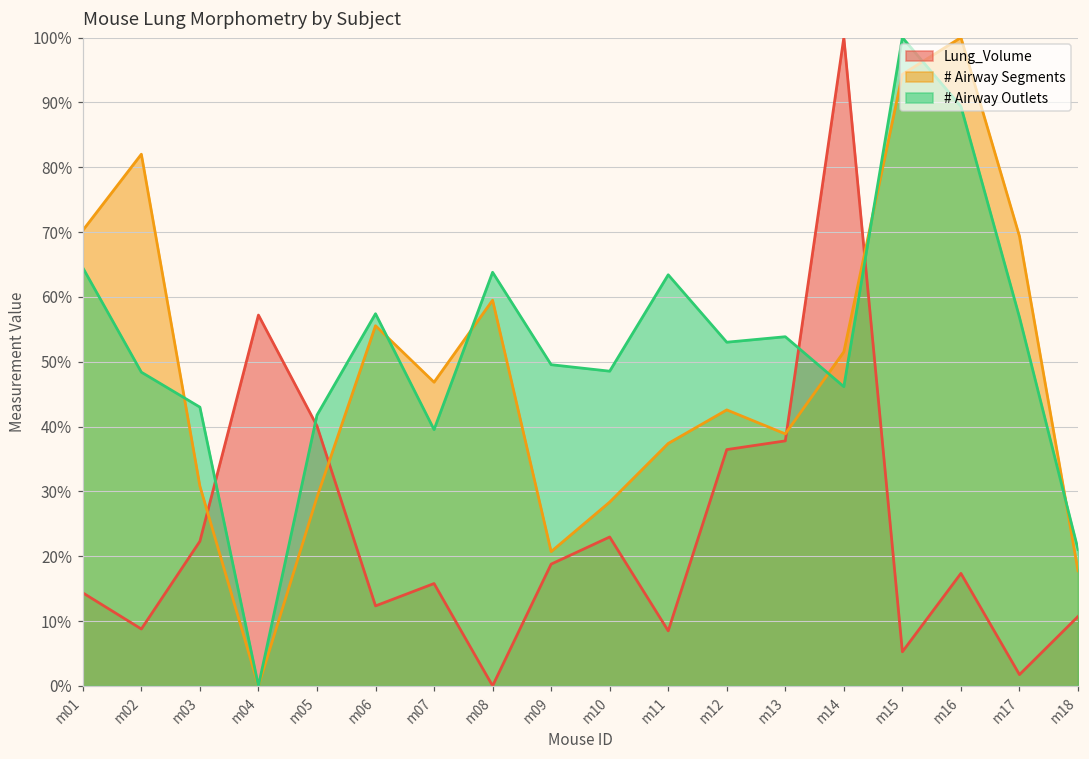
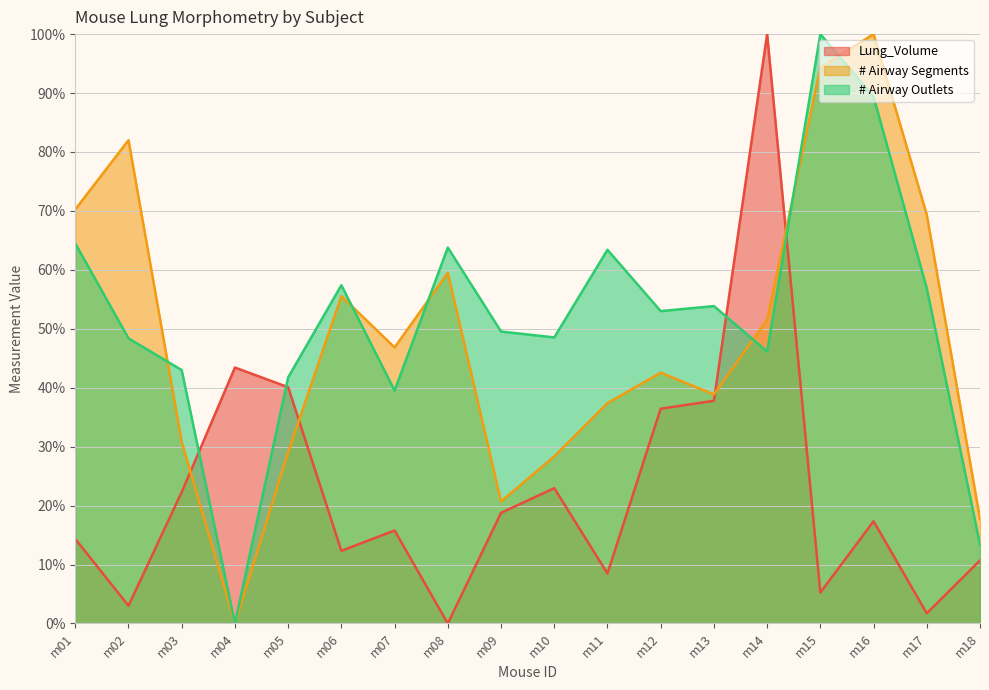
  {
    "Lung_Volume": {
      "m01": "14%",
-     "m02": "9%",
+     "m02": "3%",
      "m03": "22%",
-     "m04": "57%",
+     "m04": "43%",
      "m05": "40%",
      "m06": "12%",
      "m07": "16%",
      "m08": "0%",
      "m09": "19%",
      "m10": "23%",
      "m11": "8%",
      "m12": "36%",
      "m13": "38%",
      "m14": "100%",
      "m15": "5%",
      "m16": "17%",
      "m17": "2%",
      "m18": "11%"
    },
    "# Airway Segments": {
      "m01": "70%",
      "m02": "82%",
      "m03": "31%",
      "m05": "29%",
      "m06": "56%",
      "m07": "47%",
      "m08": "59%",
      "m09": "21%",
      "m10": "28%",
      "m11": "37%",
      "m12": "43%",
      "m13": "39%",
      "m14": "52%",
      "m16": "100%",
      "m17": "69%",
      "m18": "18%"
    },
    "# Airway Outlets": {
      "m01": "64%",
      "m02": "48%",
      "m03": "43%",
      "m05": "42%",
      "m06": "57%",
      "m07": "40%",
      "m08": "64%",
      "m09": "50%",
      "m10": "49%",
      "m11": "63%",
      "m12": "53%",
      "m13": "54%",
      "m14": "46%",
      "m15": "100%",
      "m17": "57%",
-     "m18": "21%"
+     "m18": "13%"
    }
  }
